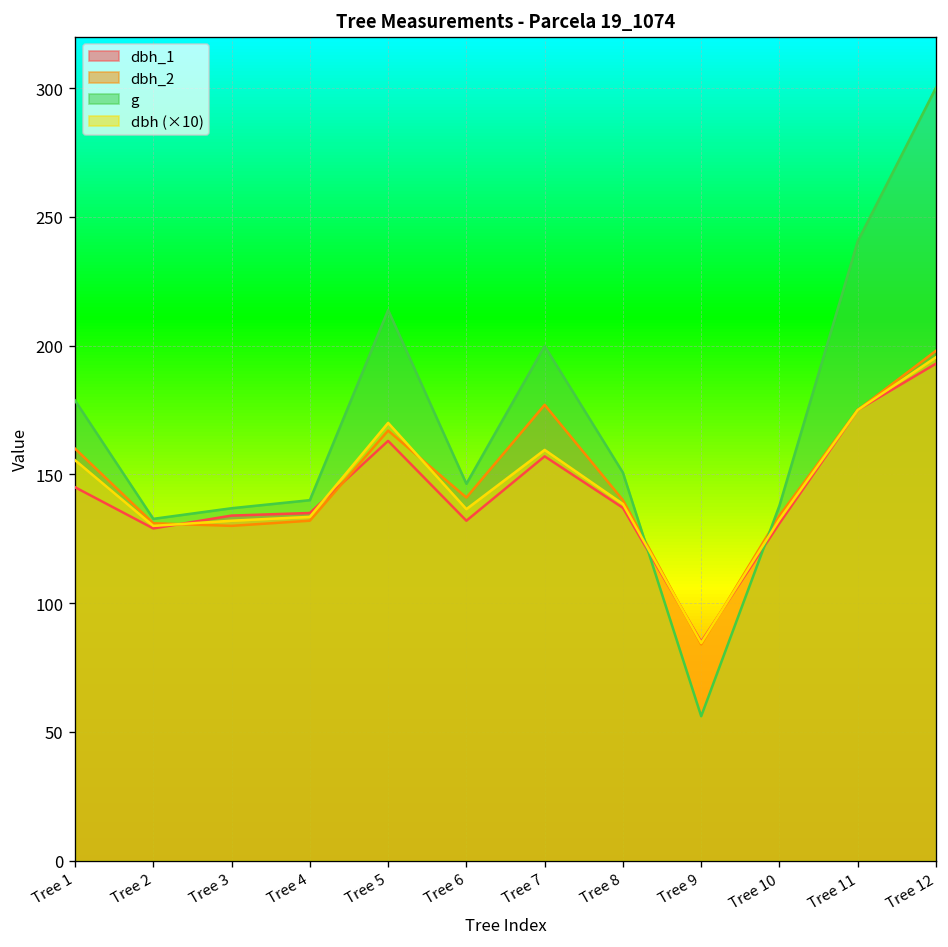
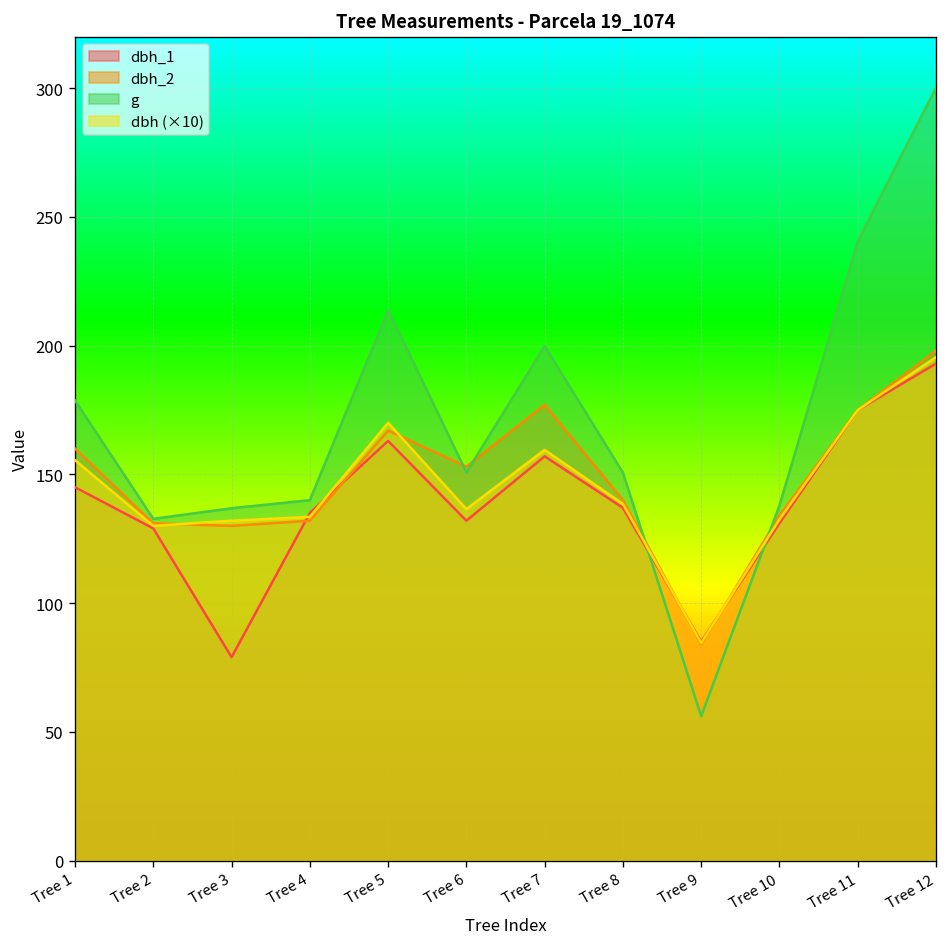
  {
    "dbh_1": {
      "Tree 1": 145,
-     "Tree 3": 134,
+     "Tree 3": 79,
      "Tree 4": 135,
      "Tree 5": 163,
      "Tree 6": 132,
      "Tree 7": 157,
      "Tree 8": 137,
      "Tree 10": 131,
      "Tree 12": 193
    },
    "dbh_2": {
      "Tree 1": 160,
      "Tree 3": 130,
      "Tree 4": 132,
      "Tree 5": 167,
-     "Tree 6": 141,
+     "Tree 6": 153,
      "Tree 7": 177,
      "Tree 8": 140,
      "Tree 10": 134,
      "Tree 12": 198
    },
    "g": {
      "Tree 1": 179,
      "Tree 2": 133,
      "Tree 3": 137,
      "Tree 4": 140,
      "Tree 5": 214,
-     "Tree 6": 146,
+     "Tree 6": 151,
      "Tree 7": 200,
      "Tree 8": 151,
      "Tree 9": 56,
      "Tree 10": 138,
      "Tree 11": 241,
      "Tree 12": 300
    },
    "dbh (×10)": {
      "Tree 1": 156,
      "Tree 3": 132,
      "Tree 4": 134,
      "Tree 5": 170,
      "Tree 6": 137,
      "Tree 7": 160,
      "Tree 8": 139,
      "Tree 10": 133,
      "Tree 12": 196
    }
  }
